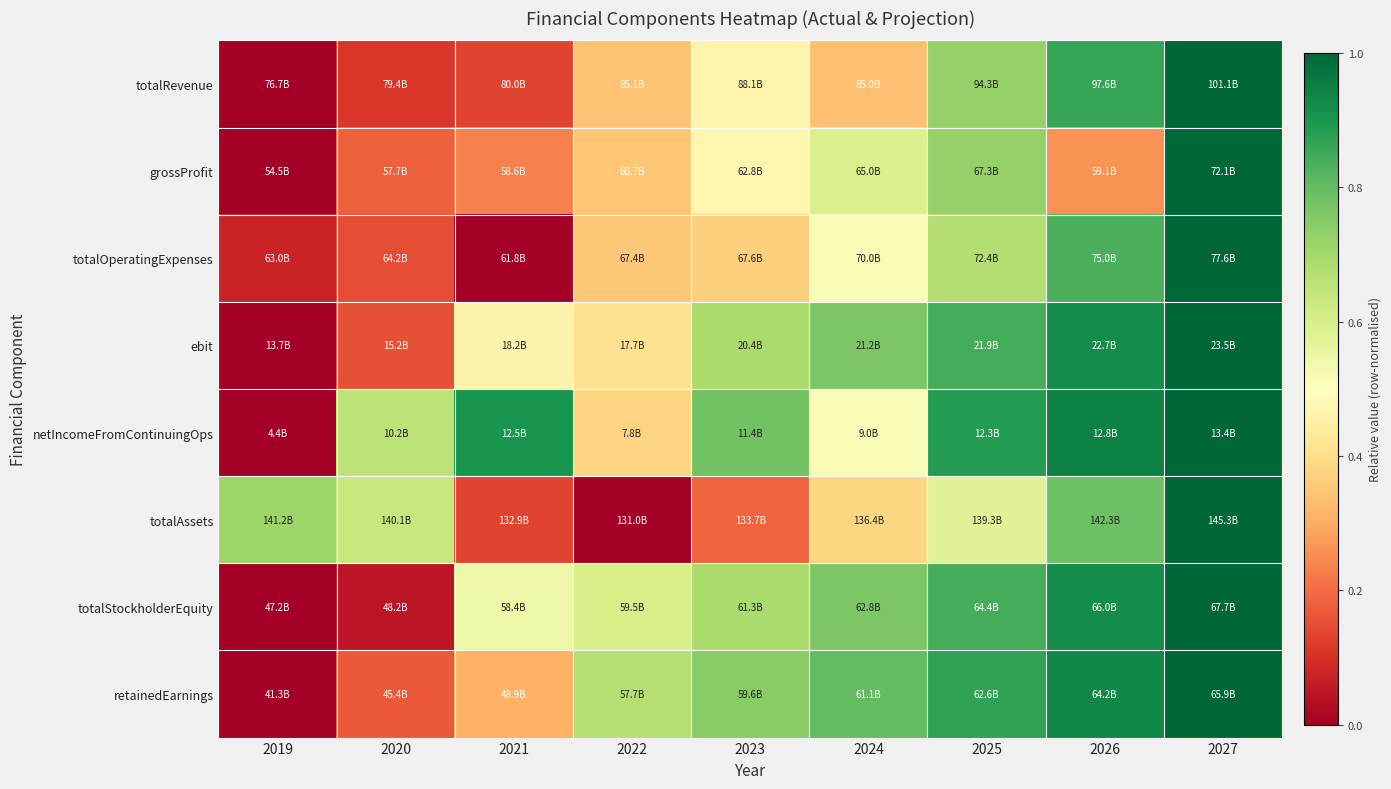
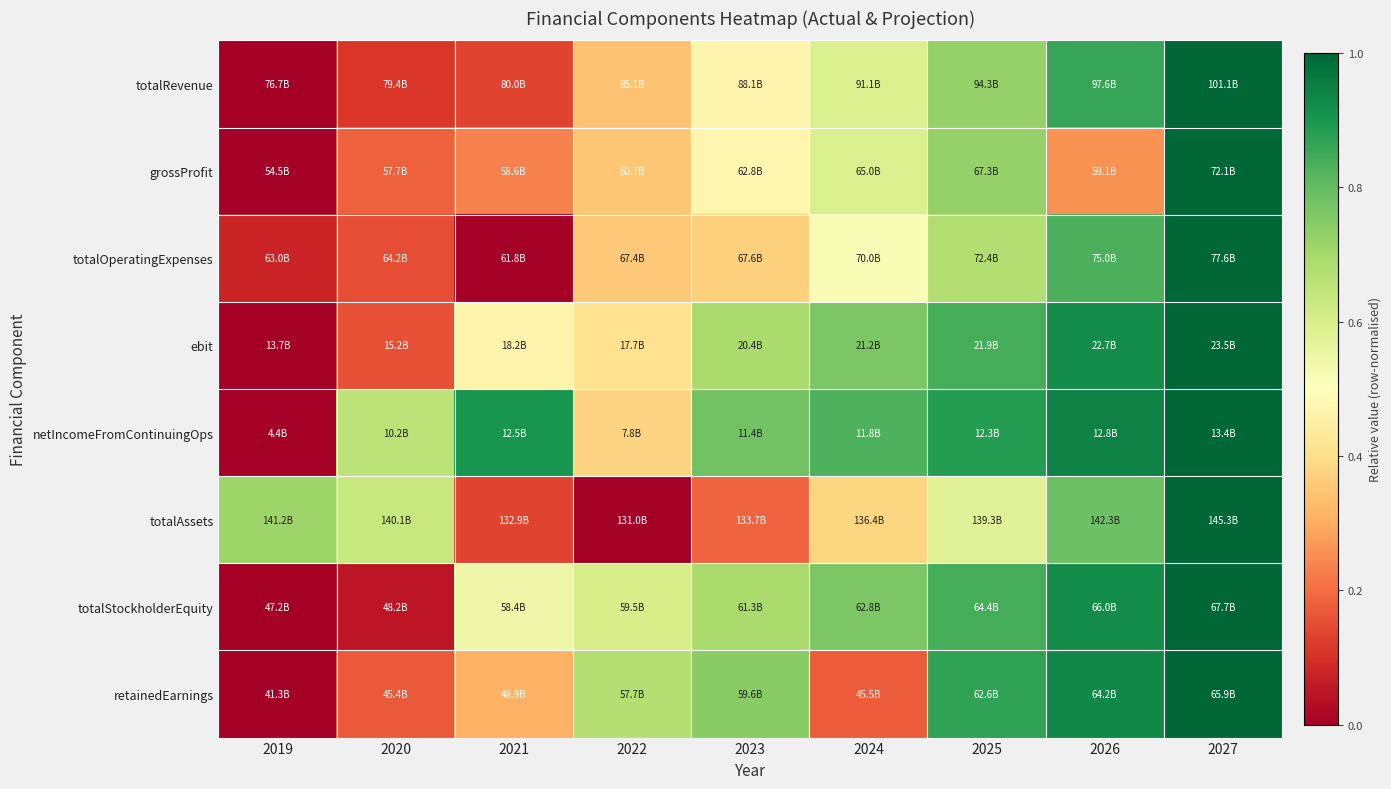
  {
    "totalRevenue": {
      "2019": "76.7B",
      "2020": "79.4B",
      "2021": "80.0B",
      "2022": "85.1B",
      "2023": "88.1B",
-     "2024": "85.0B",
+     "2024": "91.1B",
      "2025": "94.3B",
      "2026": "97.6B",
      "2027": "101.1B"
    },
    "grossProfit": {
      "2019": "54.5B",
      "2020": "57.7B",
      "2021": "58.6B",
      "2022": "60.7B",
      "2023": "62.8B",
      "2024": "65.0B",
      "2025": "67.3B",
      "2026": "59.1B",
      "2027": "72.1B"
    },
    "totalOperatingExpenses": {
      "2019": "63.0B",
      "2020": "64.2B",
      "2021": "61.8B",
      "2022": "67.4B",
      "2023": "67.6B",
      "2024": "70.0B",
      "2025": "72.4B",
      "2026": "75.0B",
      "2027": "77.6B"
    },
    "ebit": {
      "2019": "13.7B",
      "2020": "15.2B",
      "2021": "18.2B",
      "2022": "17.7B",
      "2023": "20.4B",
      "2024": "21.2B",
      "2025": "21.9B",
      "2026": "22.7B",
      "2027": "23.5B"
    },
    "netIncomeFromContinuingOps": {
      "2019": "4.4B",
      "2020": "10.2B",
      "2021": "12.5B",
      "2022": "7.8B",
      "2023": "11.4B",
-     "2024": "9.0B",
+     "2024": "11.8B",
      "2025": "12.3B",
      "2026": "12.8B",
      "2027": "13.4B"
    },
    "totalAssets": {
      "2019": "141.2B",
      "2020": "140.1B",
      "2021": "132.9B",
      "2022": "131.0B",
      "2023": "133.7B",
      "2024": "136.4B",
      "2025": "139.3B",
      "2026": "142.3B",
      "2027": "145.3B"
    },
    "totalStockholderEquity": {
      "2019": "47.2B",
      "2020": "48.2B",
      "2021": "58.4B",
      "2022": "59.5B",
      "2023": "61.3B",
      "2024": "62.8B",
      "2025": "64.4B",
      "2026": "66.0B",
      "2027": "67.7B"
    },
    "retainedEarnings": {
      "2019": "41.3B",
      "2020": "45.4B",
      "2021": "48.9B",
      "2022": "57.7B",
      "2023": "59.6B",
-     "2024": "61.1B",
+     "2024": "45.5B",
      "2025": "62.6B",
      "2026": "64.2B",
      "2027": "65.9B"
    }
  }
